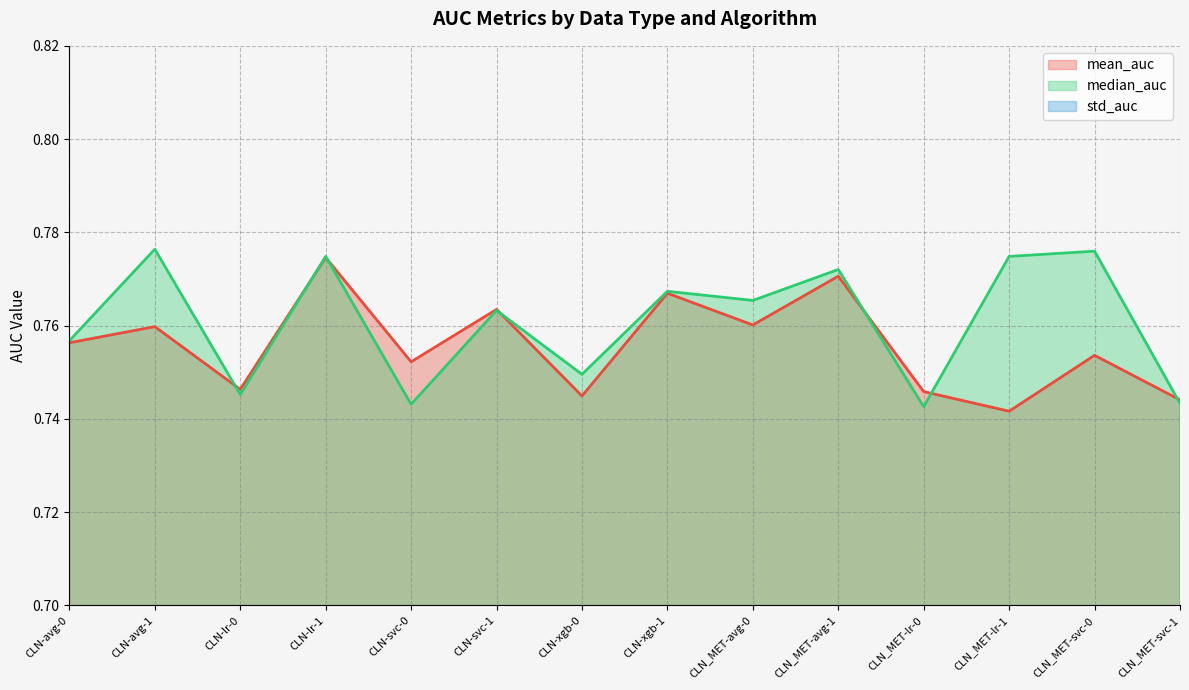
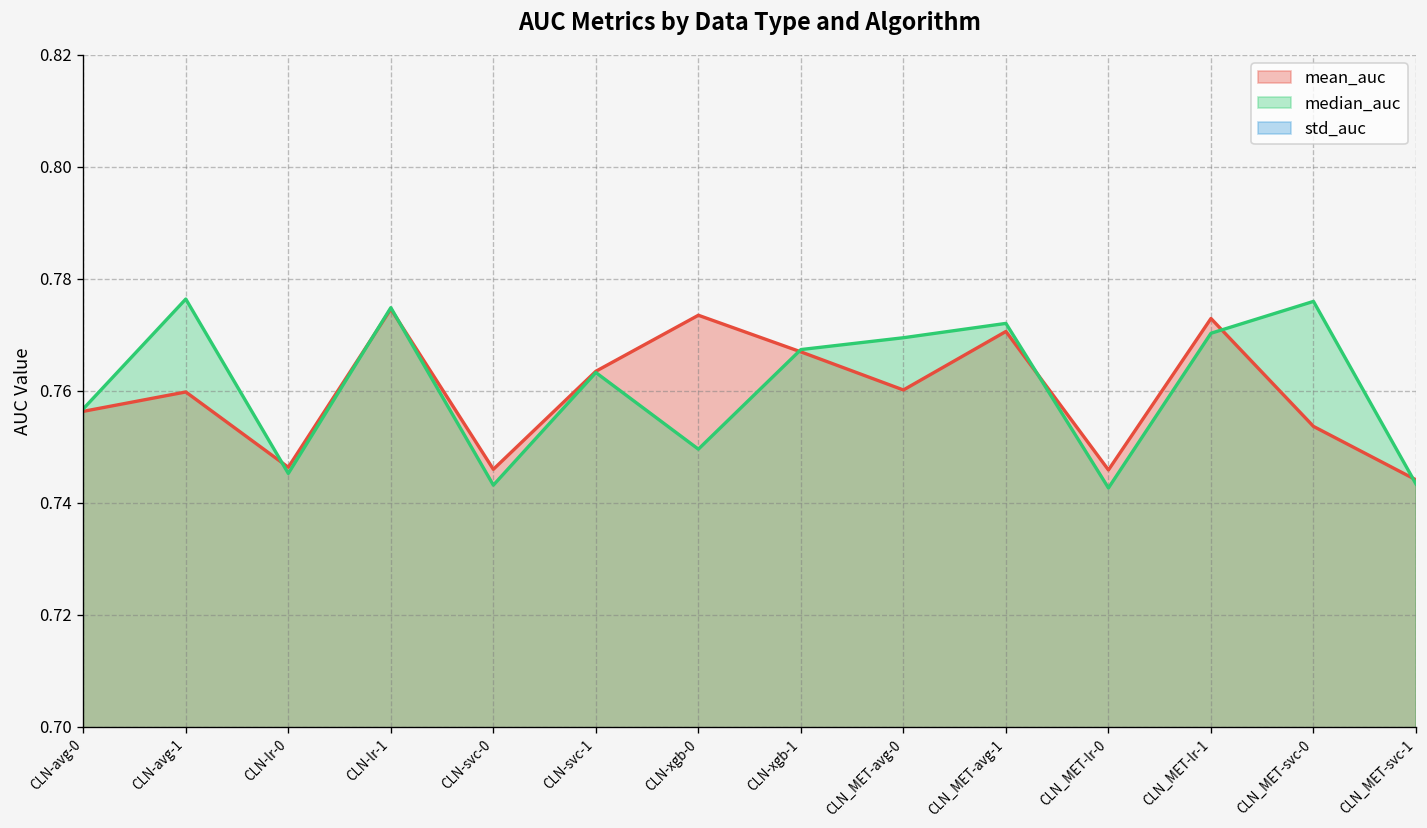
  {
    "mean_auc": {
      "CLN-avg-1": 0.760,
      "CLN-lr-0": 0.746,
-     "CLN-svc-0": 0.752,
-     "CLN-xgb-0": 0.745,
+     "CLN-svc-0": 0.746,
+     "CLN-xgb-0": 0.773,
      "CLN_MET-avg-0": 0.760,
      "CLN_MET-avg-1": 0.771,
      "CLN_MET-lr-0": 0.746,
-     "CLN_MET-lr-1": 0.742,
+     "CLN_MET-lr-1": 0.773,
      "CLN_MET-svc-0": 0.754,
      "CLN_MET-svc-1": 0.744
    },
    "median_auc": {
      "CLN-avg-1": 0.776,
      "CLN-lr-0": 0.745,
      "CLN-svc-0": 0.743,
      "CLN-xgb-0": 0.750,
-     "CLN_MET-avg-0": 0.765,
+     "CLN_MET-avg-0": 0.769,
      "CLN_MET-avg-1": 0.772,
      "CLN_MET-lr-0": 0.743,
-     "CLN_MET-lr-1": 0.775,
+     "CLN_MET-lr-1": 0.770,
      "CLN_MET-svc-0": 0.776,
      "CLN_MET-svc-1": 0.743
    }
  }
